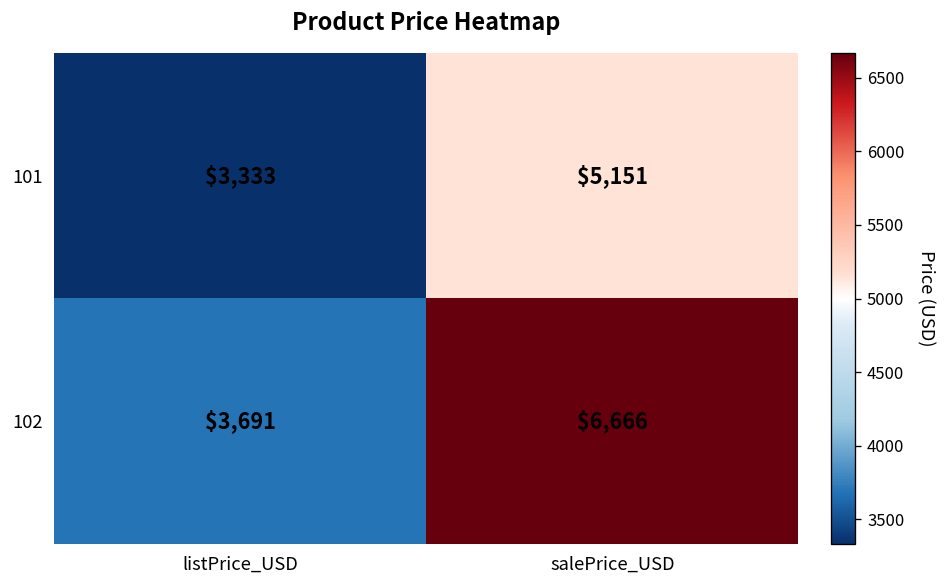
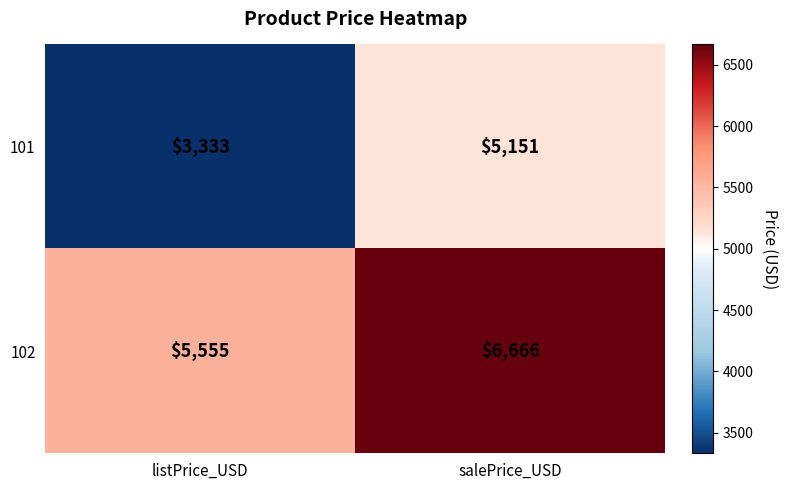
  {
    "101": {
      "listPrice_USD": "$3,333",
      "salePrice_USD": "$5,151"
    },
    "102": {
-     "listPrice_USD": "$3,691",
+     "listPrice_USD": "$5,555",
      "salePrice_USD": "$6,666"
    }
  }
